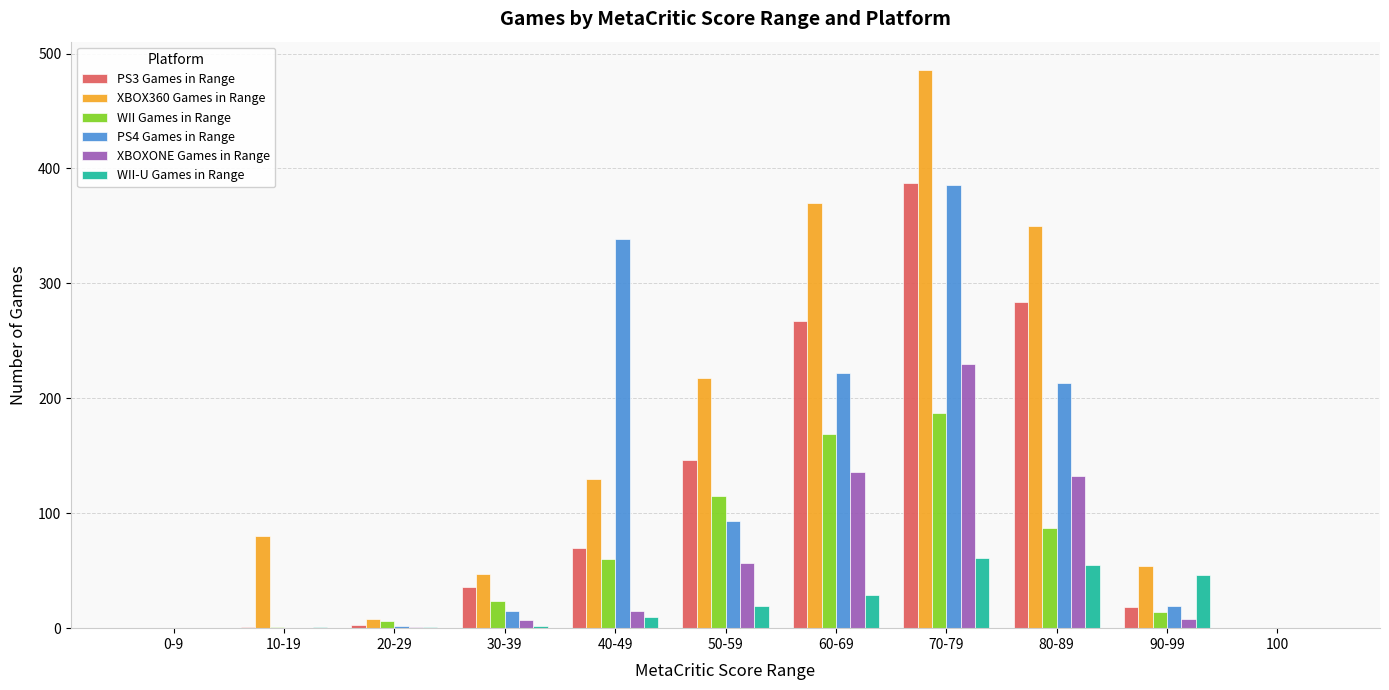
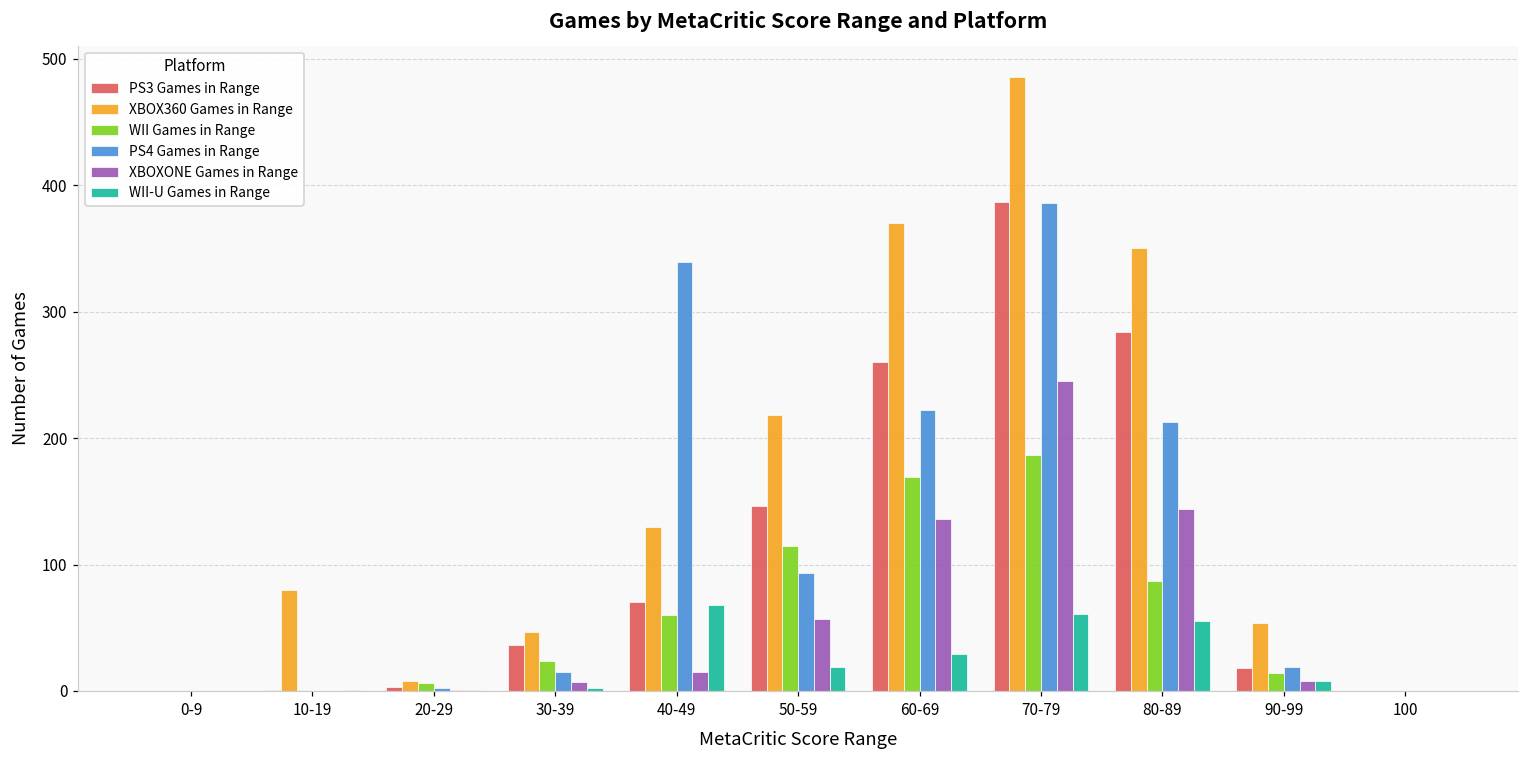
  {
    "PS3 Games in Range": {
      "0-9": 0,
      "20-29": 3,
      "30-39": 36,
      "40-49": 70,
      "50-59": 146,
-     "60-69": 267,
+     "60-69": 260,
      "70-79": 387,
      "80-89": 284,
      "90-99": 18,
      "100": 0
    },
    "XBOX360 Games in Range": {
      "0-9": 0,
      "10-19": 80,
      "20-29": 8,
      "30-39": 47,
      "40-49": 130,
      "50-59": 218,
      "60-69": 370,
      "70-79": 486,
      "80-89": 350,
      "90-99": 54,
      "100": 0
    },
    "WII Games in Range": {
      "0-9": 0,
      "20-29": 6,
      "30-39": 24,
      "40-49": 60,
      "50-59": 115,
      "60-69": 169,
      "70-79": 187,
      "80-89": 87,
      "90-99": 14,
      "100": 0
    },
    "PS4 Games in Range": {
      "0-9": 0,
      "10-19": 0,
      "30-39": 15,
      "40-49": 339,
      "50-59": 93,
      "60-69": 222,
      "70-79": 386,
      "80-89": 213,
      "90-99": 19,
      "100": 0
    },
    "XBOXONE Games in Range": {
      "0-9": 0,
      "10-19": 0,
      "30-39": 7,
      "40-49": 15,
      "50-59": 57,
      "60-69": 136,
-     "70-79": 230,
-     "80-89": 132,
+     "70-79": 245,
+     "80-89": 144,
      "90-99": 8,
      "100": 0
    },
    "WII-U Games in Range": {
      "0-9": 0,
-     "40-49": 10,
+     "40-49": 68,
      "50-59": 19,
      "60-69": 29,
      "70-79": 61,
      "80-89": 55,
-     "90-99": 46,
+     "90-99": 8,
      "100": 0
    }
  }
